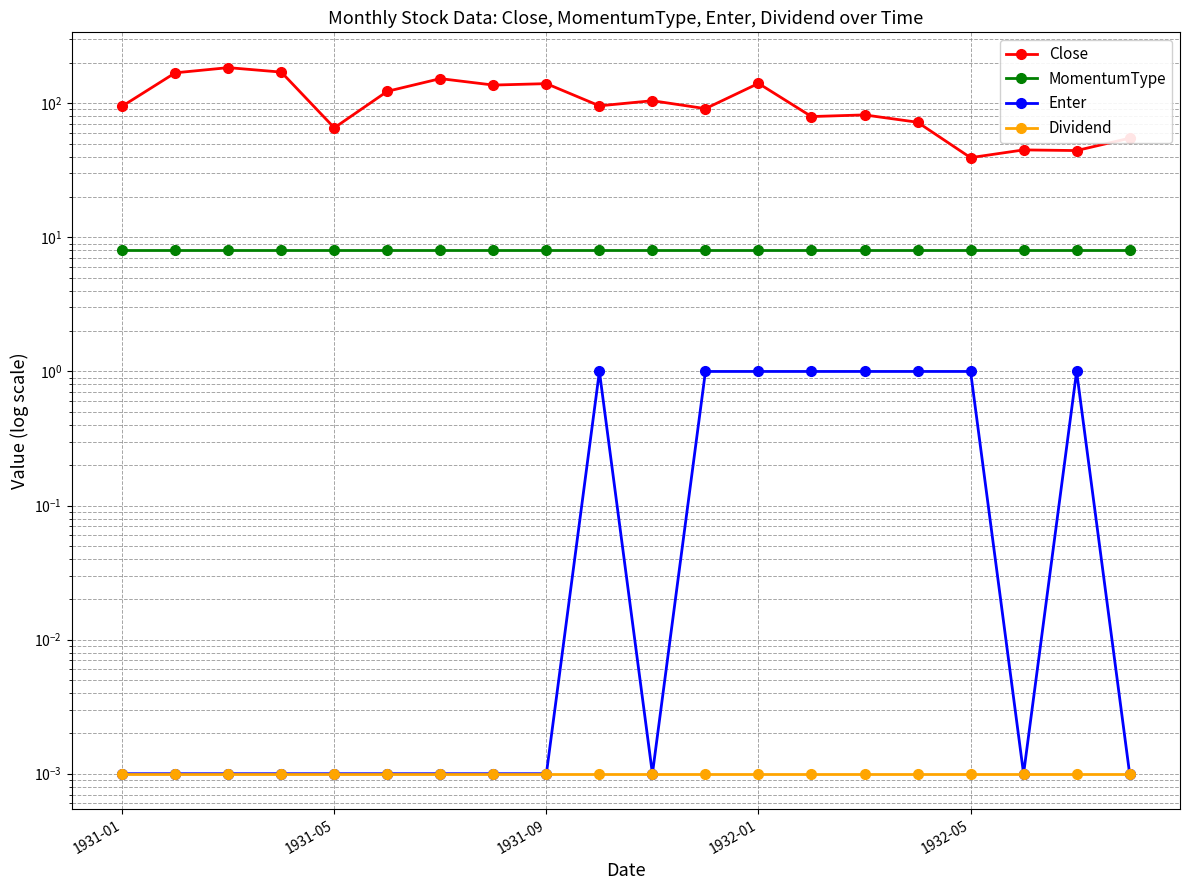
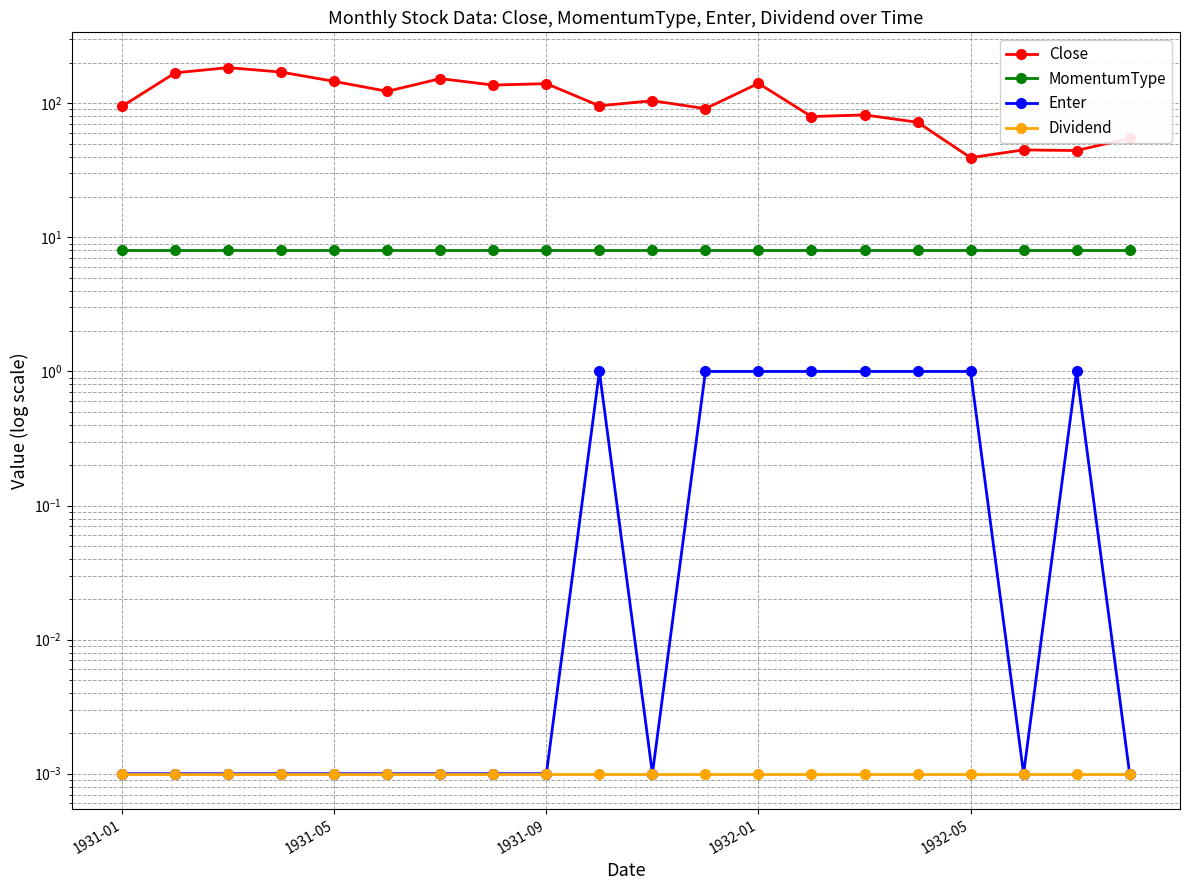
  {
    "Close": {
      "1931-01": 100,
-     "1931-05": 70,
+     "1931-05": 150,
      "1931-09": 140,
      "1932-01": 140,
      "1932-05": 39
    },
    "MomentumType": {
      "1931-01": 8,
      "1931-05": 8,
      "1931-09": 8,
      "1932-01": 8,
      "1932-05": 8
    },
    "Enter": {
      "1932-01": 1,
      "1932-05": 1
    },
    "Dividend": {
      "1932-01": 0.0010,
      "1932-05": 0.0010
    }
  }
